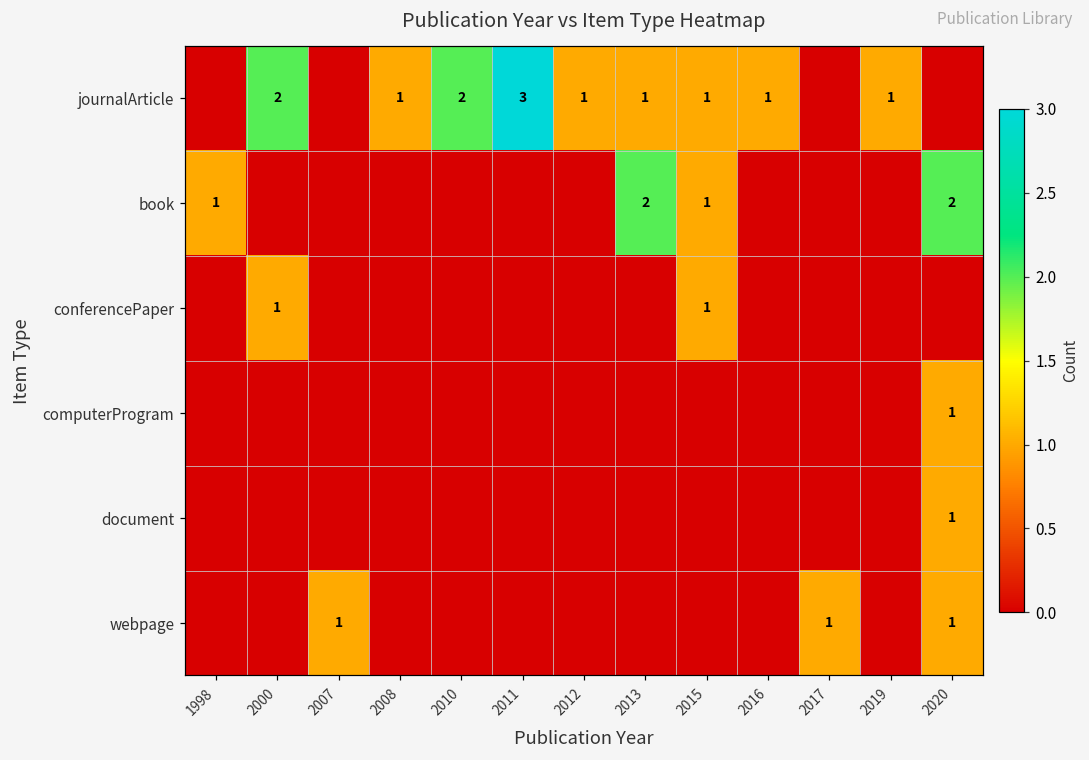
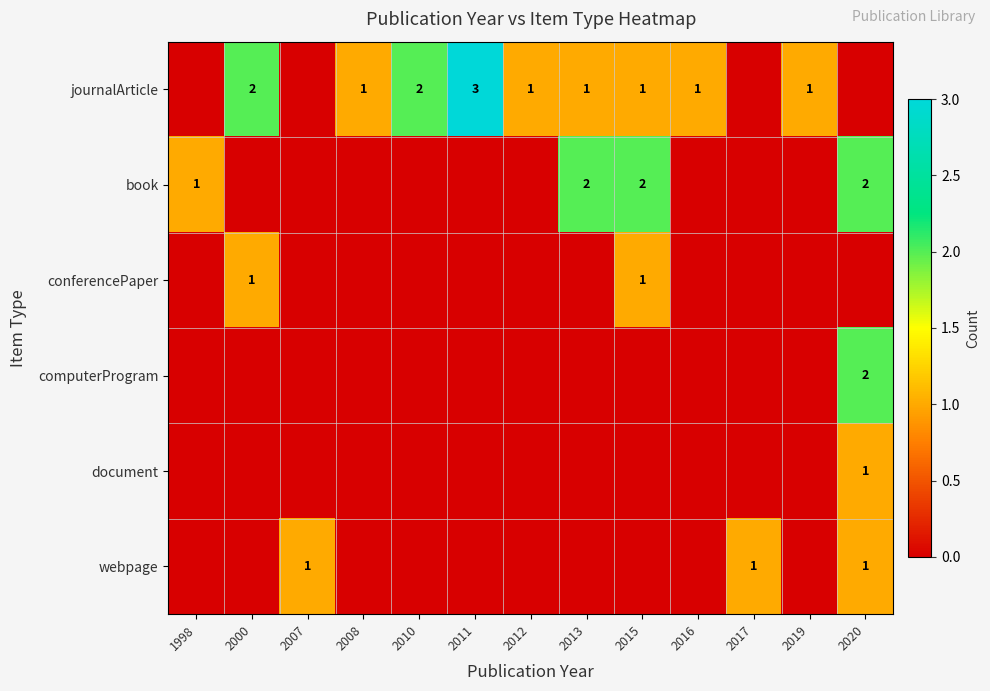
  {
    "journalArticle": {
      "2000": 2,
      "2008": 1,
      "2010": 2,
      "2011": 3,
      "2012": 1,
      "2013": 1,
      "2015": 1,
      "2016": 1,
      "2019": 1
    },
    "book": {
      "1998": 1,
      "2013": 2,
-     "2015": 1,
+     "2015": 2,
      "2020": 2
    },
    "conferencePaper": {
      "2000": 1,
      "2015": 1
    },
    "computerProgram": {
-     "2020": 1
+     "2020": 2
    },
    "document": {
      "2020": 1
    },
    "webpage": {
      "2007": 1,
      "2017": 1,
      "2020": 1
    }
  }
